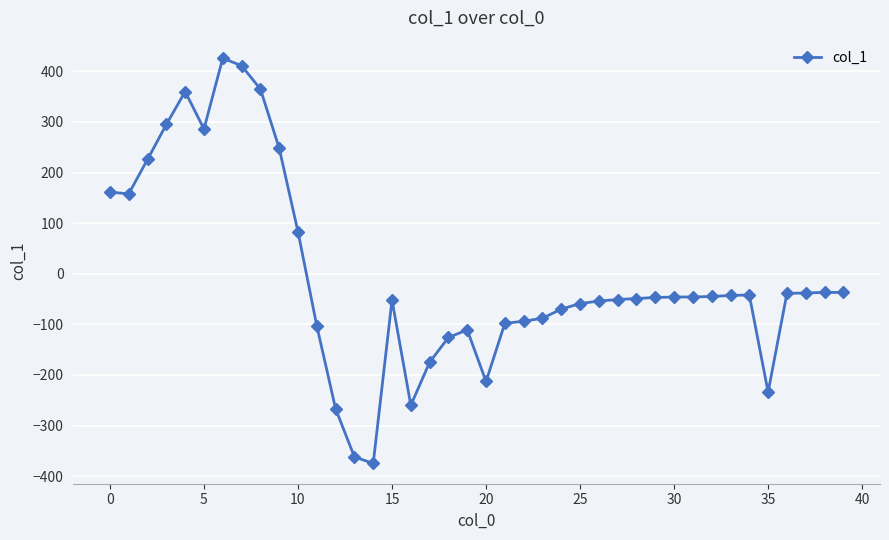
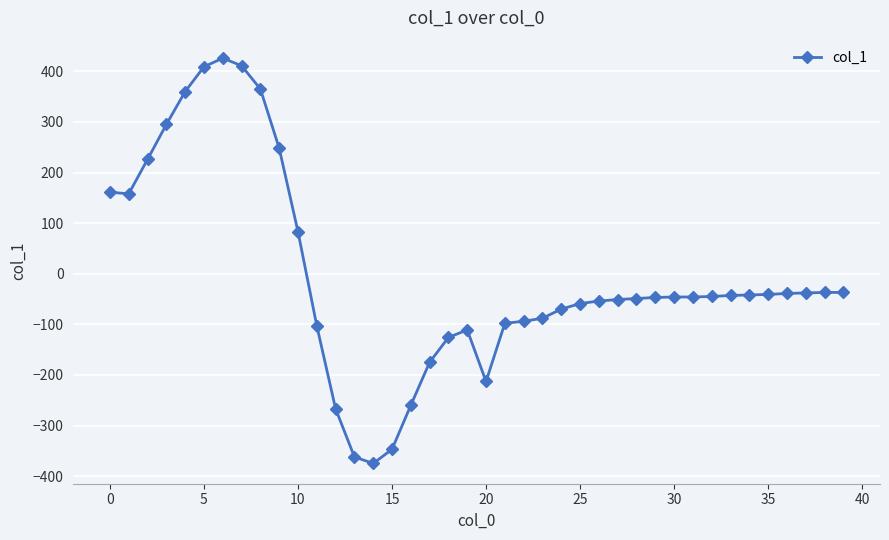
  {
    "0": 160,
-   "5": 290,
+   "5": 410,
    "10": 80,
-   "15": -50,
+   "15": -350,
    "20": -210,
    "25": -60,
    "30": -50,
-   "35": -230
+   "35": -40
  }
